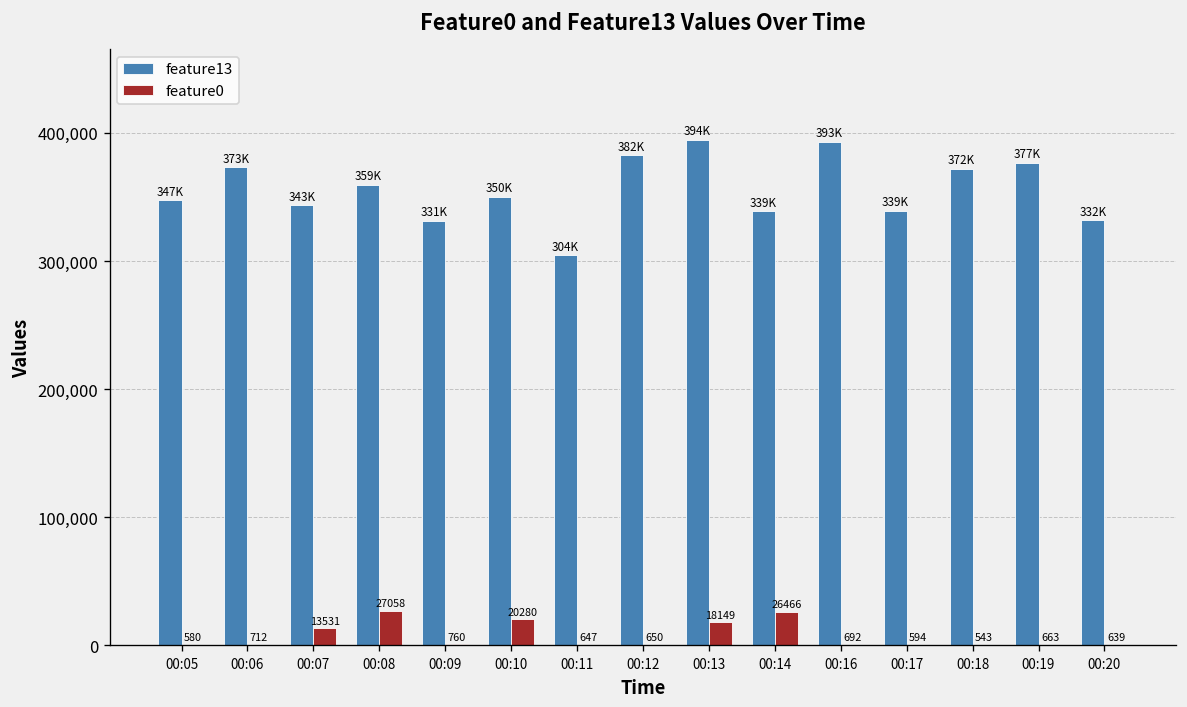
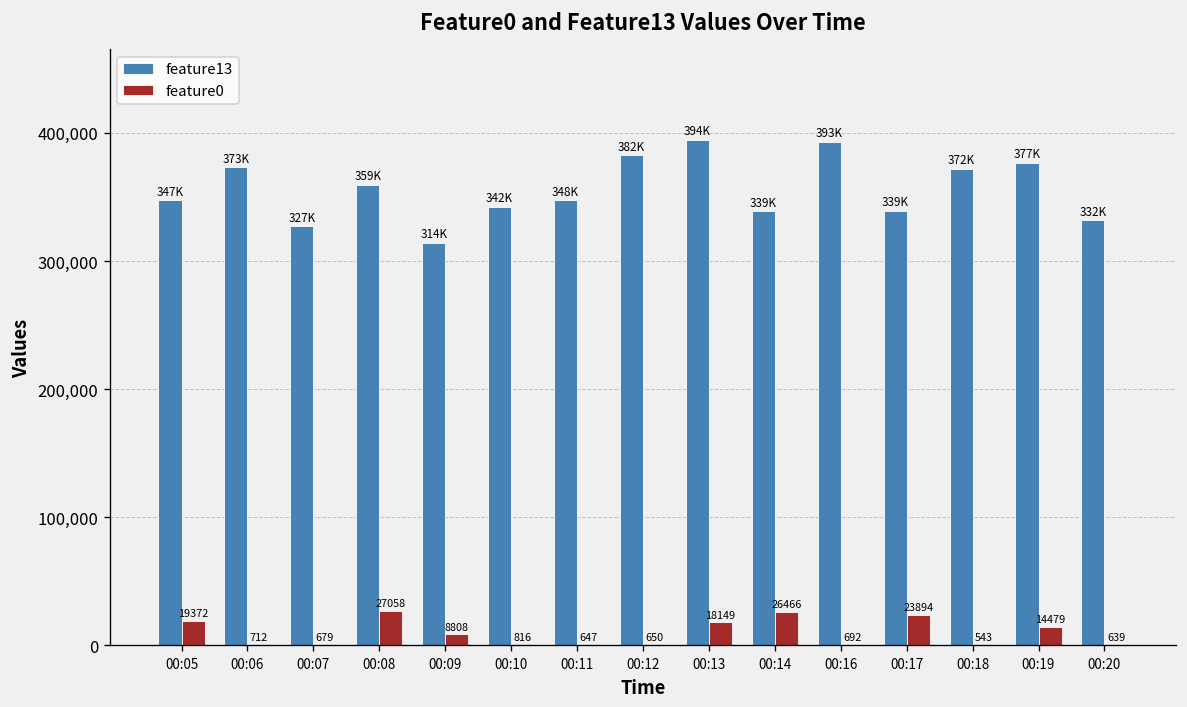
  {
    "feature13": {
      "00:05": "347K",
      "00:06": "373K",
-     "00:07": "343K",
+     "00:07": "327K",
      "00:08": "359K",
-     "00:09": "331K",
-     "00:10": "350K",
-     "00:11": "304K",
+     "00:09": "314K",
+     "00:10": "342K",
+     "00:11": "348K",
      "00:12": "382K",
      "00:13": "394K",
      "00:14": "339K",
      "00:16": "393K",
      "00:17": "339K",
      "00:18": "372K",
      "00:19": "377K",
      "00:20": "332K"
    },
    "feature0": {
-     "00:05": "580",
+     "00:05": "19372",
      "00:06": "712",
-     "00:07": "13531",
+     "00:07": "679",
      "00:08": "27058",
-     "00:09": "760",
-     "00:10": "20280",
+     "00:09": "8808",
+     "00:10": "816",
      "00:11": "647",
      "00:12": "650",
      "00:13": "18149",
      "00:14": "26466",
      "00:16": "692",
-     "00:17": "594",
+     "00:17": "23894",
      "00:18": "543",
-     "00:19": "663",
+     "00:19": "14479",
      "00:20": "639"
    }
  }
